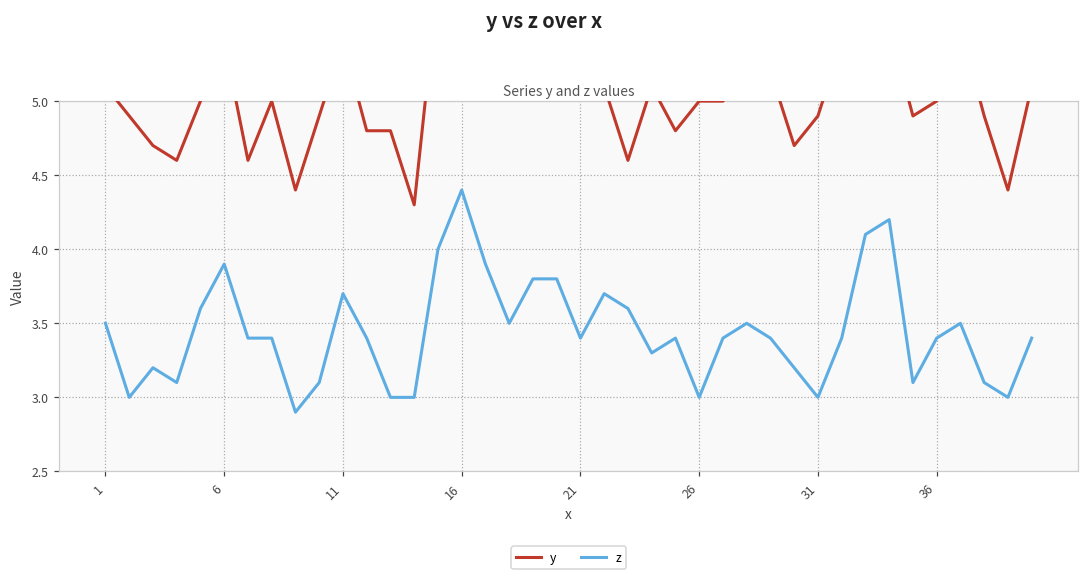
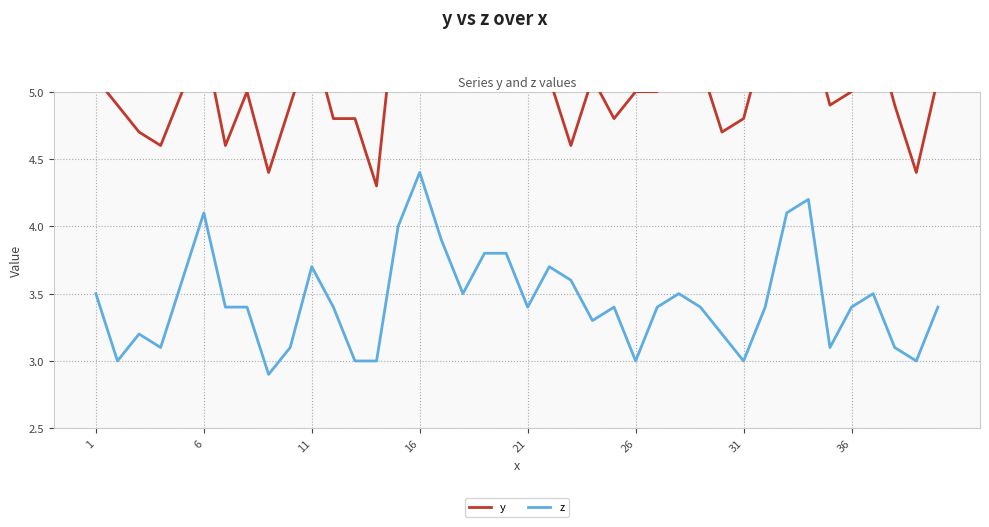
  {
    "y": {
      "26": 5.0,
-     "31": 4.9,
+     "31": 4.8,
      "36": 5.0
    },
    "z": {
      "1": 3.5,
-     "6": 3.9,
+     "6": 4.1,
      "11": 3.7,
      "16": 4.4,
      "21": 3.4,
      "26": 3.0,
      "31": 3.0,
      "36": 3.4
    }
  }
